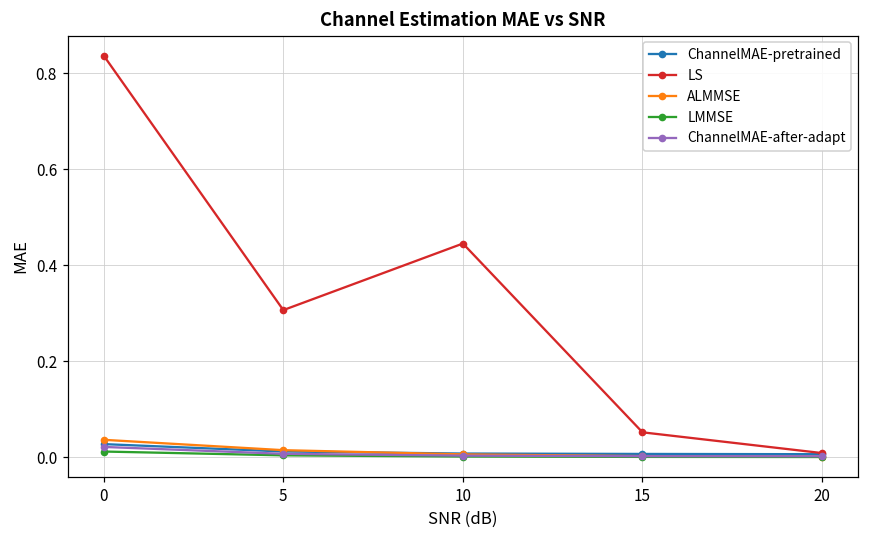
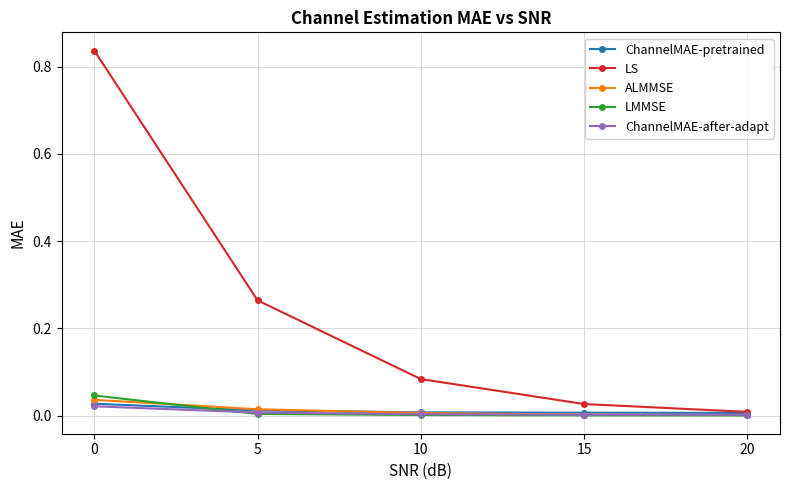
  {
    "ChannelMAE-pretrained": {
      "0": 0.03
    },
    "LS": {
      "0": 0.84,
-     "5": 0.31,
-     "10": 0.45,
-     "15": 0.05
+     "5": 0.26,
+     "10": 0.08,
+     "15": 0.03
    },
    "ALMMSE": {
      "0": 0.04
    },
    "LMMSE": {
-     "0": 0.01
+     "0": 0.05
    },
    "ChannelMAE-after-adapt": {
      "0": 0.02
    }
  }
